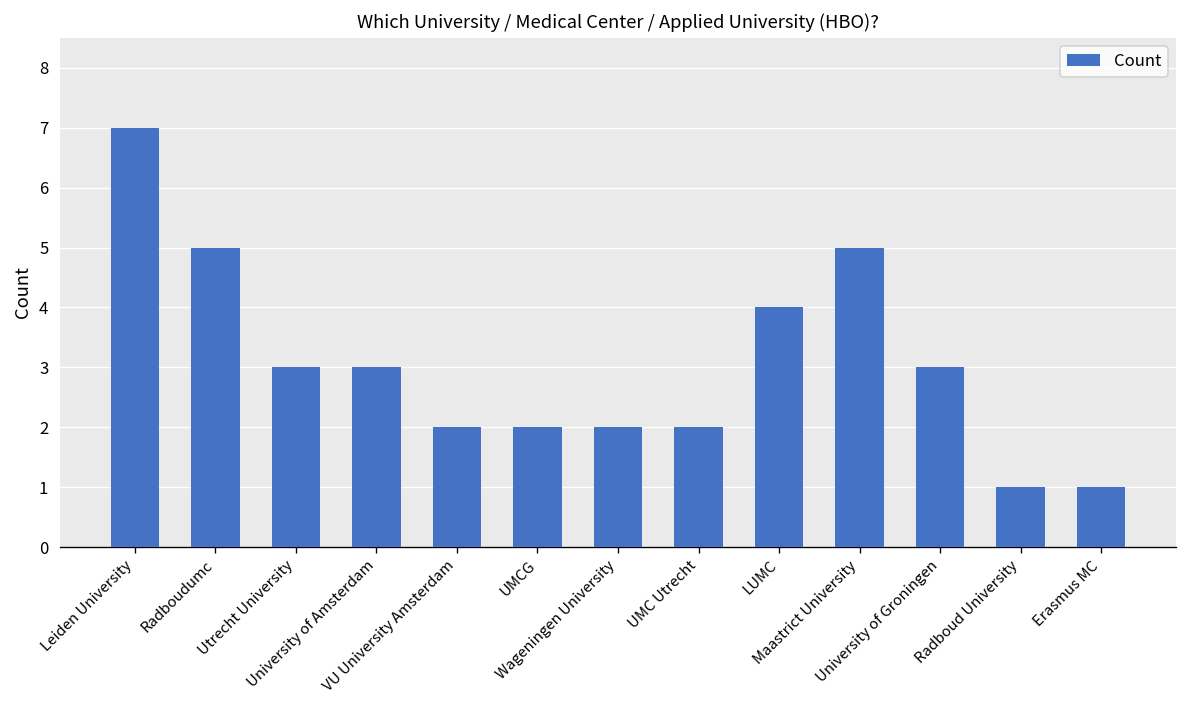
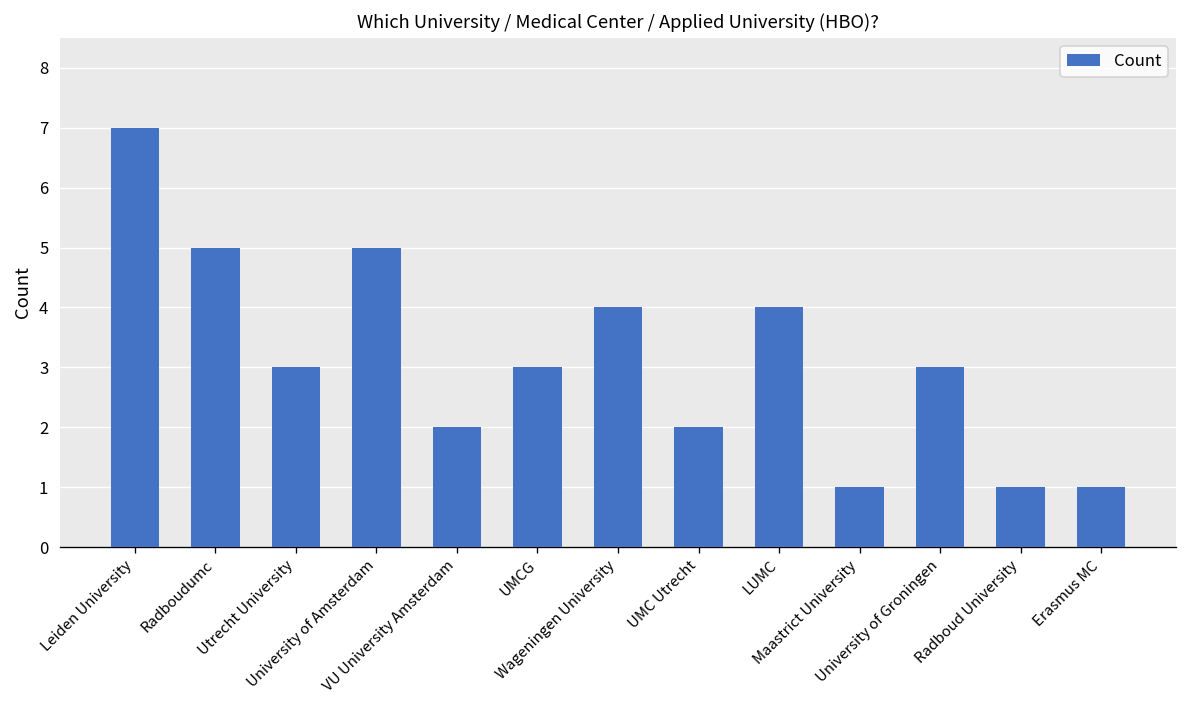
  {
    "Leiden University": 7,
    "Radboudumc": 5,
    "Utrecht University": 3,
-   "University of Amsterdam": 3,
+   "University of Amsterdam": 5,
    "VU University Amsterdam": 2,
-   "UMCG": 2,
-   "Wageningen University": 2,
+   "UMCG": 3,
+   "Wageningen University": 4,
    "UMC Utrecht": 2,
    "LUMC": 4,
-   "Maastrict University": 5,
+   "Maastrict University": 1,
    "University of Groningen": 3,
    "Radboud University": 1,
    "Erasmus MC": 1
  }
